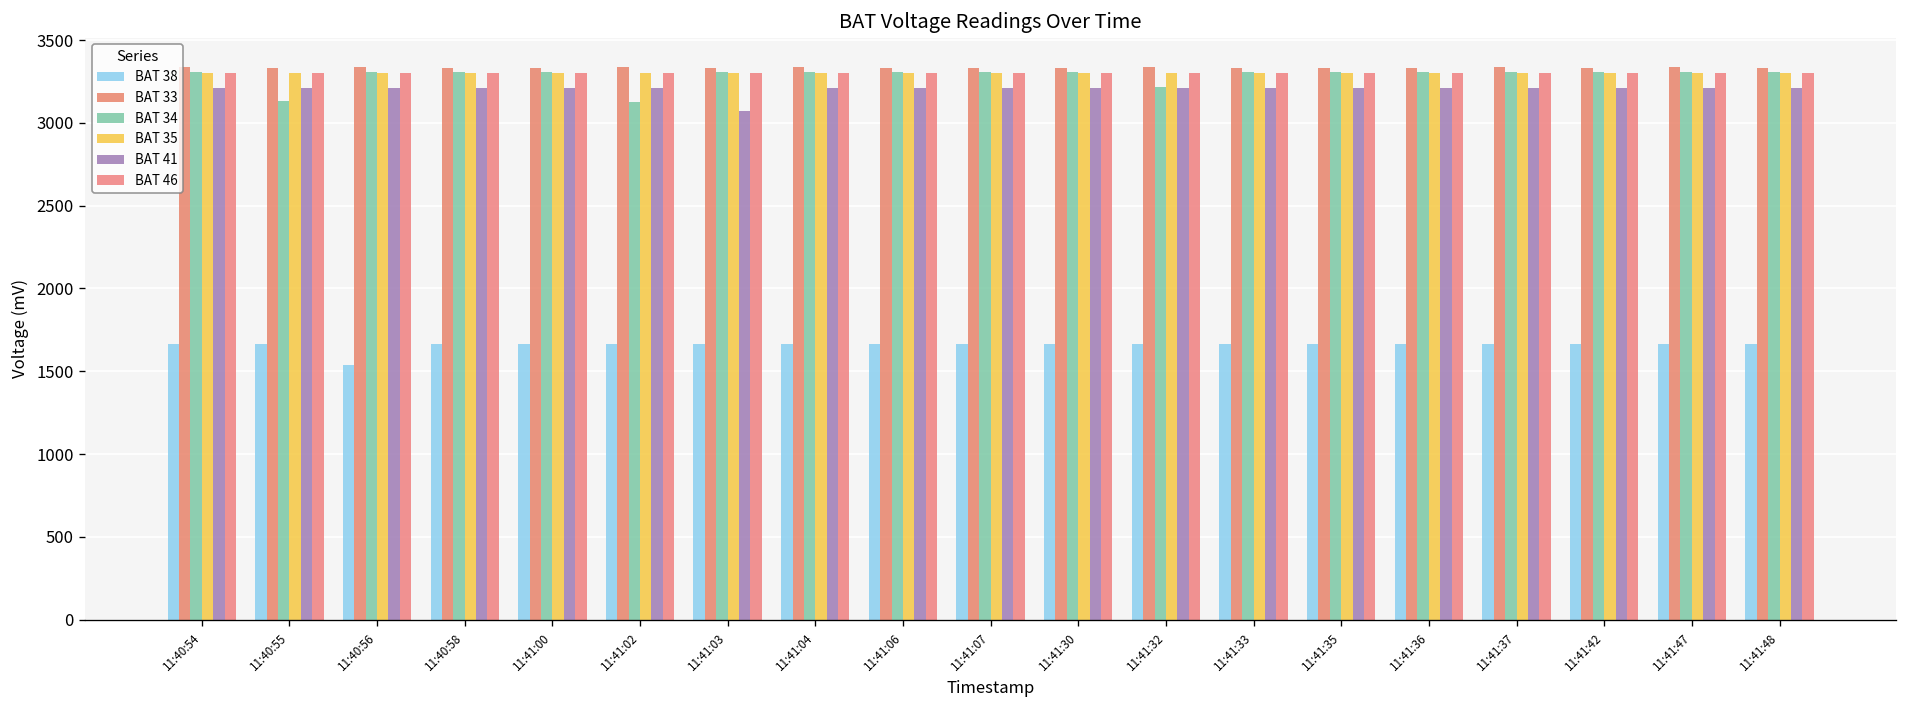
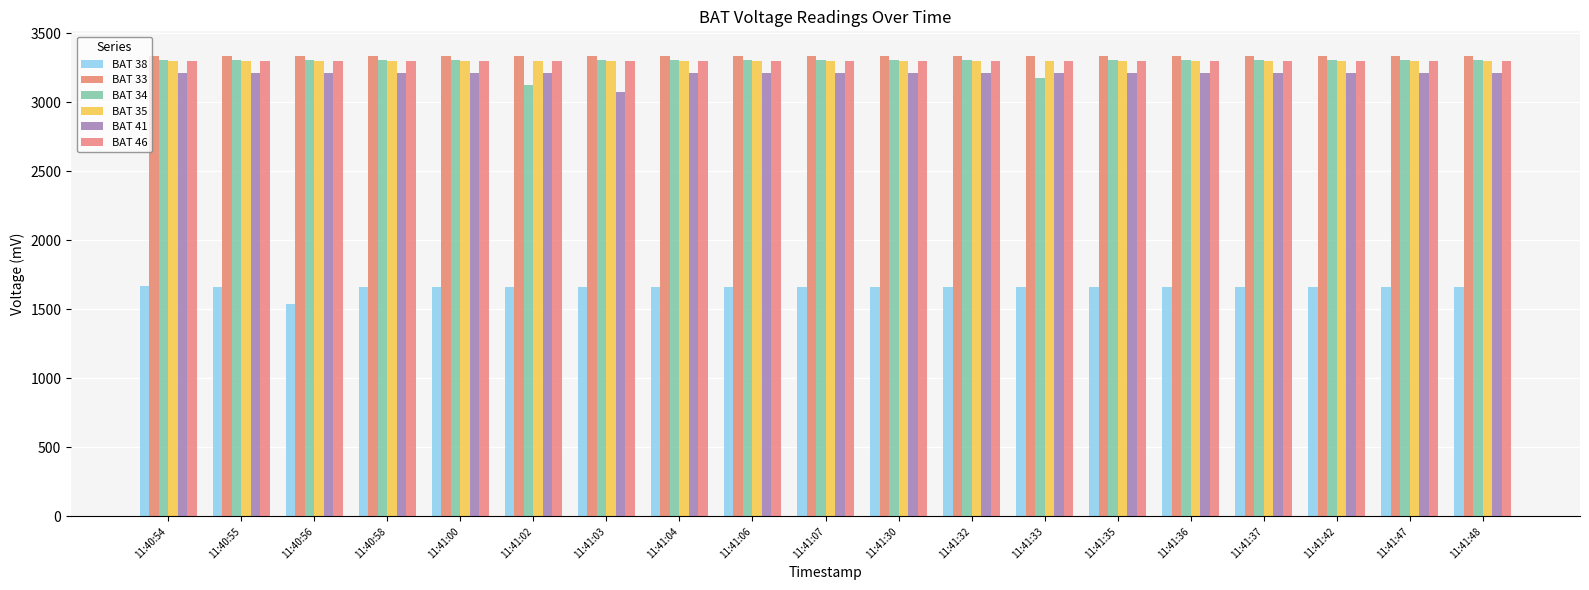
  {
    "BAT 38": {
      "11:40:54": 1670,
      "11:40:55": 1670,
      "11:40:56": 1540,
      "11:40:58": 1670,
      "11:41:00": 1670,
      "11:41:02": 1670,
      "11:41:03": 1670,
      "11:41:04": 1670,
      "11:41:06": 1670,
      "11:41:07": 1670,
      "11:41:30": 1670,
      "11:41:32": 1670,
      "11:41:33": 1670,
      "11:41:35": 1670,
      "11:41:36": 1670,
      "11:41:37": 1670,
      "11:41:42": 1670,
      "11:41:47": 1660,
      "11:41:48": 1670
    },
    "BAT 34": {
      "11:40:54": 3310,
-     "11:40:55": 3130,
+     "11:40:55": 3310,
      "11:40:56": 3310,
      "11:40:58": 3310,
      "11:41:00": 3310,
      "11:41:02": 3130,
      "11:41:03": 3310,
      "11:41:04": 3310,
      "11:41:06": 3310,
      "11:41:07": 3310,
      "11:41:30": 3310,
-     "11:41:32": 3220,
-     "11:41:33": 3310,
+     "11:41:32": 3310,
+     "11:41:33": 3180,
      "11:41:35": 3310,
      "11:41:36": 3310,
      "11:41:37": 3310,
      "11:41:42": 3310,
      "11:41:47": 3310,
      "11:41:48": 3310
    },
    "BAT 35": {
      "11:40:54": 3300,
      "11:40:55": 3300,
      "11:40:56": 3300,
      "11:40:58": 3300,
      "11:41:00": 3300,
      "11:41:02": 3300,
      "11:41:03": 3300,
      "11:41:04": 3300,
      "11:41:06": 3300,
      "11:41:07": 3300,
      "11:41:30": 3300,
      "11:41:32": 3300,
      "11:41:33": 3300,
      "11:41:35": 3300,
      "11:41:36": 3300,
      "11:41:37": 3300,
      "11:41:42": 3300,
      "11:41:47": 3300,
      "11:41:48": 3300
    },
    "BAT 41": {
      "11:40:54": 3210,
      "11:40:55": 3210,
      "11:40:56": 3210,
      "11:40:58": 3210,
      "11:41:00": 3210,
      "11:41:02": 3210,
      "11:41:03": 3070,
      "11:41:04": 3210,
      "11:41:06": 3210,
      "11:41:07": 3210,
      "11:41:30": 3210,
      "11:41:32": 3210,
      "11:41:33": 3210,
      "11:41:35": 3210,
      "11:41:36": 3210,
      "11:41:37": 3210,
      "11:41:42": 3210,
      "11:41:47": 3210,
      "11:41:48": 3210
    }
  }
